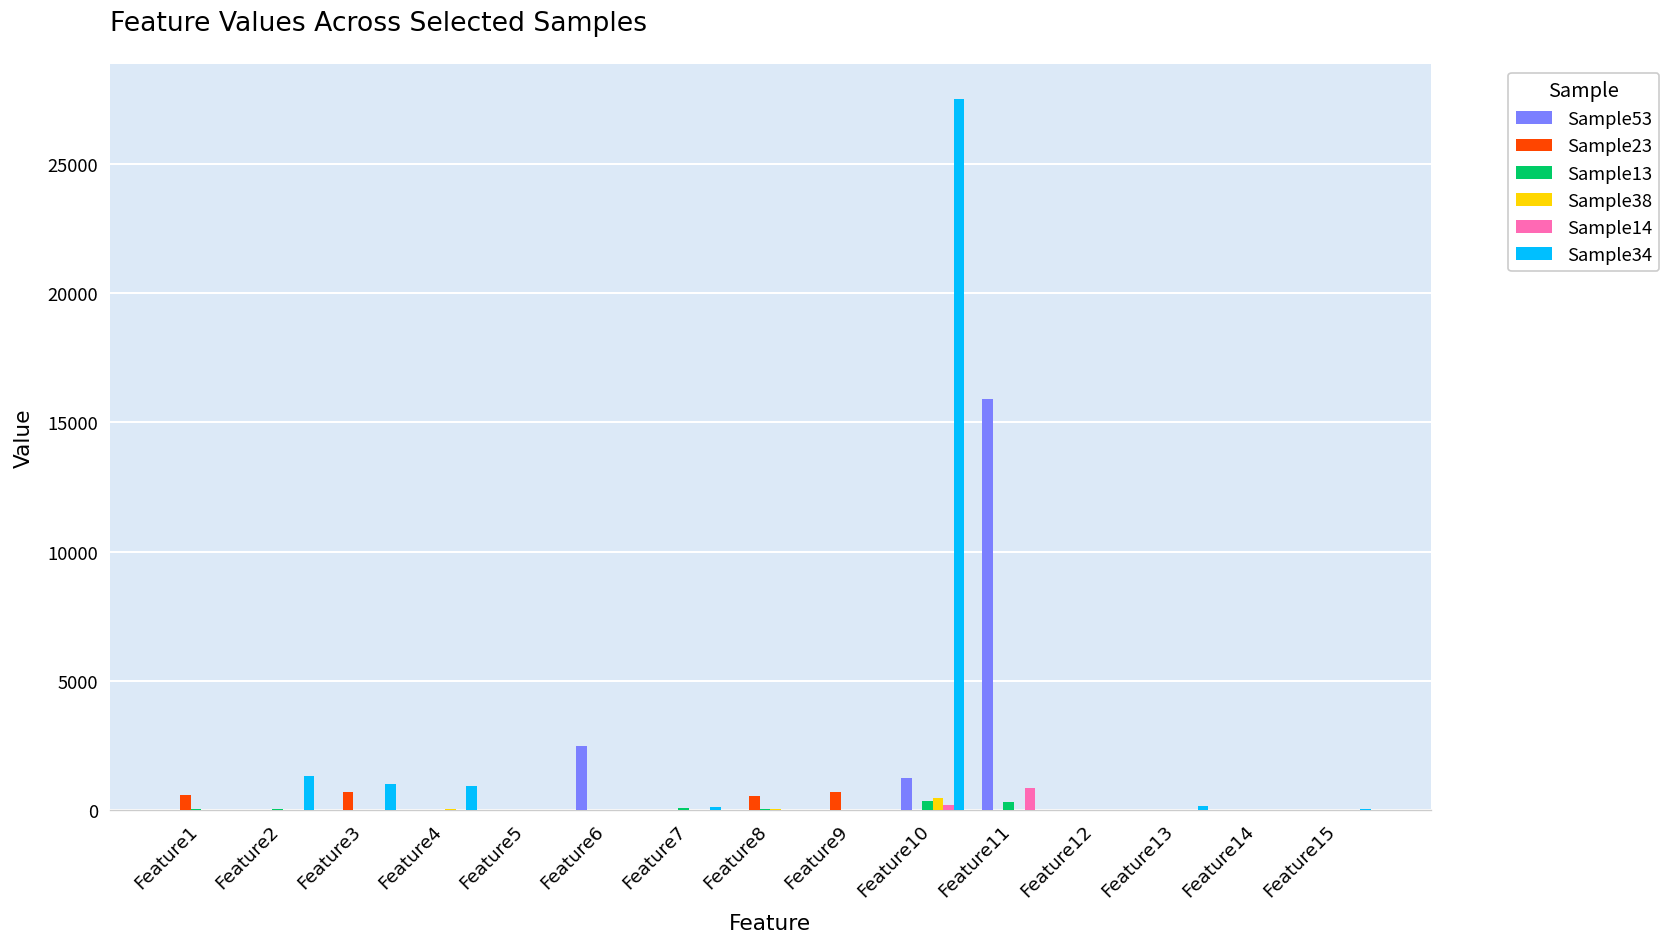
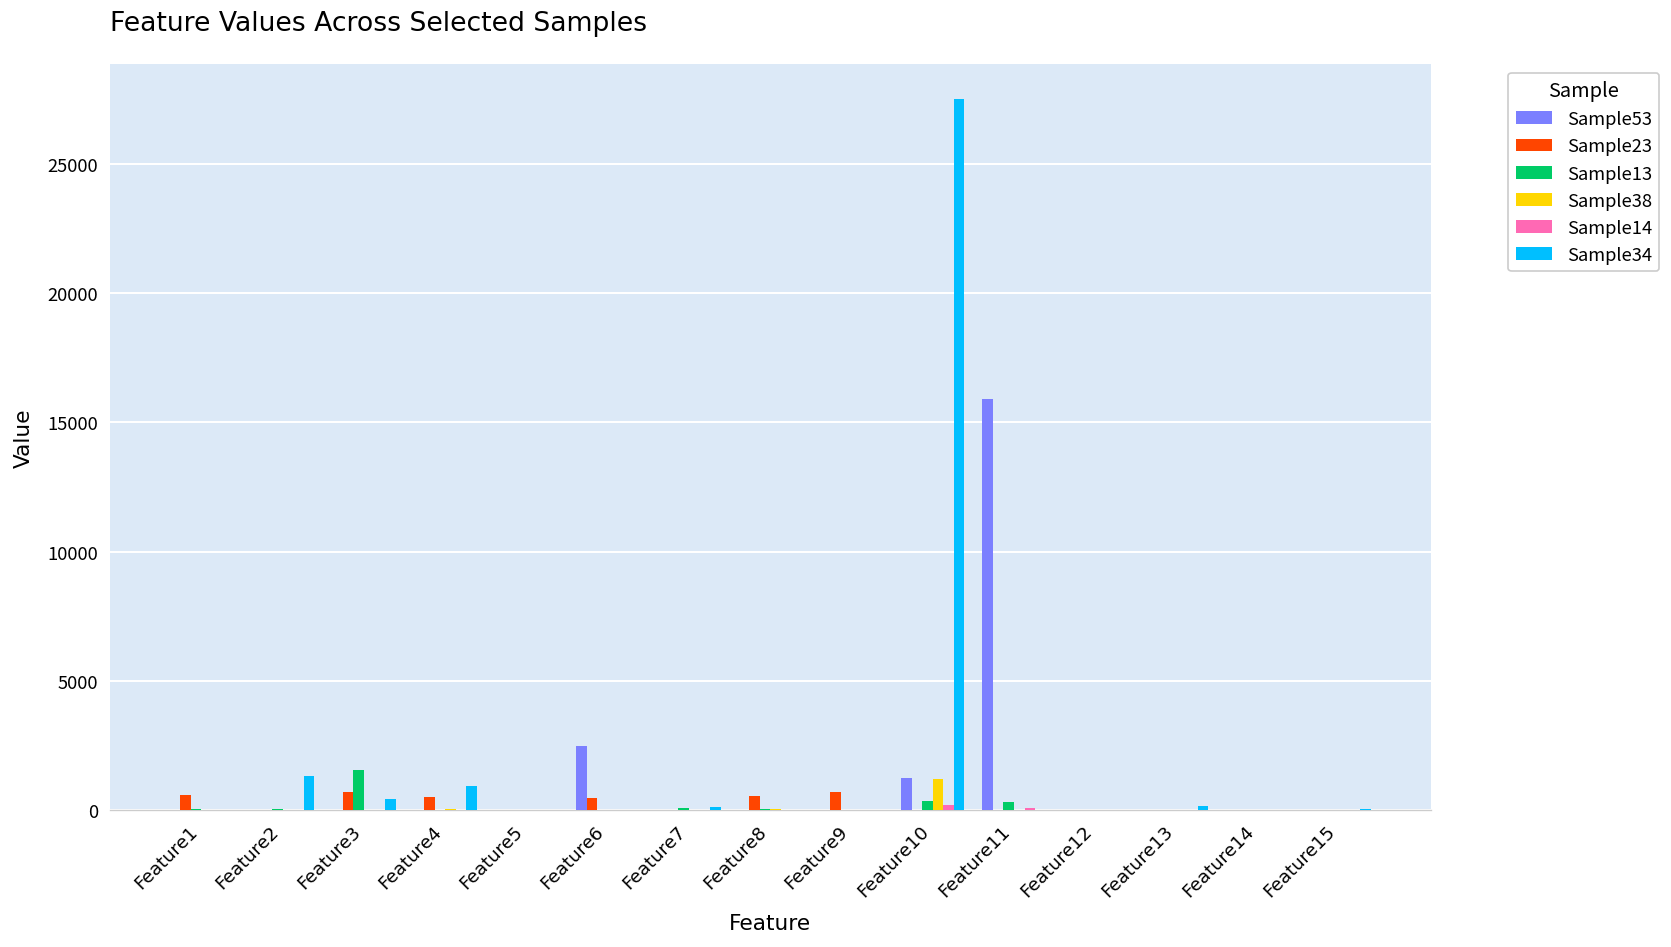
  {
    "Sample53": {
      "Feature2": 0,
      "Feature3": 0,
      "Feature4": 0,
      "Feature5": 0,
      "Feature6": 2500,
      "Feature8": 0,
      "Feature9": 0,
      "Feature10": 1200,
      "Feature11": 15900,
      "Feature12": 0,
      "Feature13": 0,
      "Feature14": 0,
      "Feature15": 0
    },
    "Sample23": {
      "Feature1": 600,
      "Feature2": 0,
      "Feature3": 700,
-     "Feature4": 0,
+     "Feature4": 500,
      "Feature5": 0,
-     "Feature6": 0,
+     "Feature6": 500,
      "Feature7": 0,
      "Feature8": 500,
      "Feature9": 700,
      "Feature12": 0,
      "Feature13": 0,
      "Feature14": 0,
      "Feature15": 0
    },
    "Sample13": {
-     "Feature3": 0,
+     "Feature3": 1600,
      "Feature5": 0,
      "Feature6": 0,
      "Feature9": 0,
      "Feature10": 300,
      "Feature11": 300,
      "Feature12": 0,
      "Feature13": 0,
      "Feature14": 0
    },
    "Sample38": {
      "Feature1": 0,
      "Feature2": 0,
      "Feature3": 0,
      "Feature5": 0,
      "Feature6": 0,
      "Feature9": 0,
-     "Feature10": 500,
+     "Feature10": 1200,
      "Feature11": 0,
      "Feature12": 0,
      "Feature14": 0
    },
    "Sample14": {
      "Feature2": 0,
      "Feature3": 0,
      "Feature4": 0,
      "Feature5": 0,
      "Feature6": 0,
      "Feature8": 0,
      "Feature9": 0,
      "Feature10": 200,
-     "Feature11": 900,
+     "Feature11": 100,
      "Feature12": 0,
      "Feature14": 0,
      "Feature15": 0
    },
    "Sample34": {
      "Feature1": 0,
      "Feature2": 1300,
-     "Feature3": 1000,
+     "Feature3": 400,
      "Feature4": 900,
      "Feature6": 0,
      "Feature7": 100,
      "Feature8": 0,
      "Feature9": 0,
      "Feature10": 27500,
      "Feature11": 0,
      "Feature12": 0,
      "Feature13": 100,
      "Feature14": 0
    }
  }
